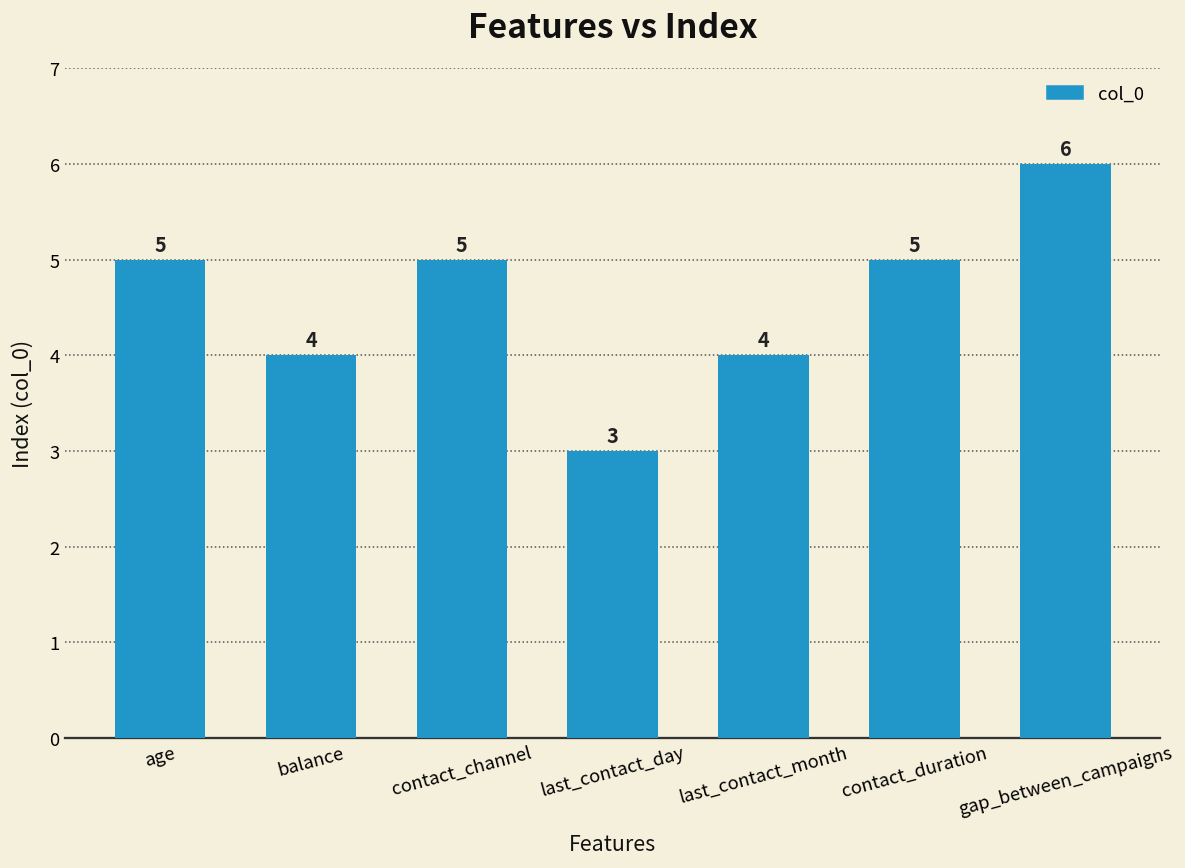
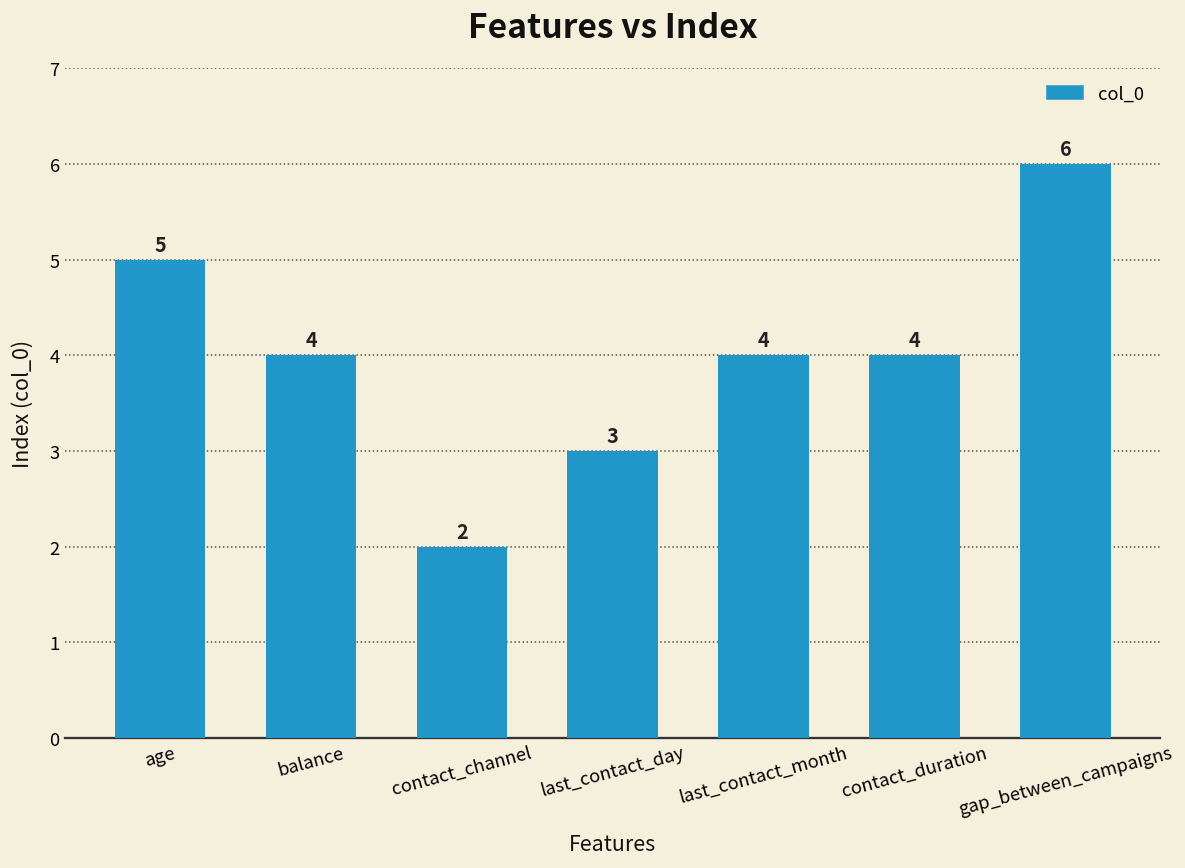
  {
    "age": 5,
    "balance": 4,
-   "contact_channel": 5,
+   "contact_channel": 2,
    "last_contact_day": 3,
    "last_contact_month": 4,
-   "contact_duration": 5,
+   "contact_duration": 4,
    "gap_between_campaigns": 6
  }
